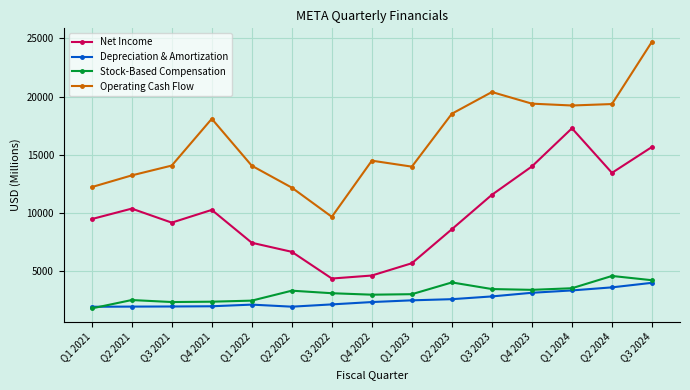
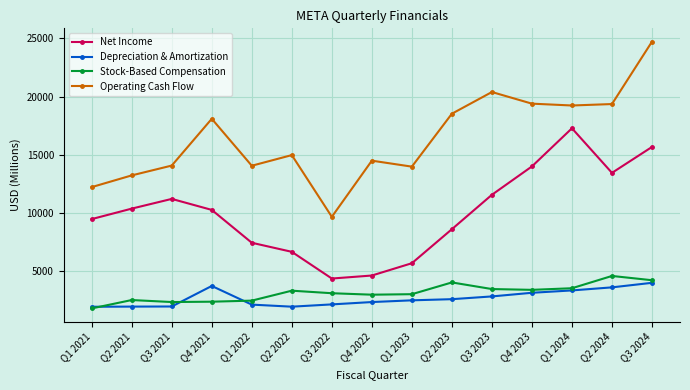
  {
    "Net Income": {
      "Q1 2021": 9500,
      "Q2 2021": 10400,
-     "Q3 2021": 9200,
+     "Q3 2021": 11200,
      "Q4 2021": 10300,
      "Q1 2022": 7500,
      "Q2 2022": 6700,
      "Q3 2022": 4400,
      "Q4 2022": 4700,
      "Q1 2023": 5700,
      "Q2 2023": 8600,
      "Q3 2023": 11600,
      "Q4 2023": 14000,
      "Q1 2024": 17300,
      "Q2 2024": 13500,
      "Q3 2024": 15700
    },
    "Depreciation & Amortization": {
      "Q2 2021": 2000,
      "Q3 2021": 2000,
-     "Q4 2021": 2000,
+     "Q4 2021": 3800,
      "Q1 2022": 2200,
      "Q2 2022": 2000,
      "Q3 2022": 2200,
      "Q4 2022": 2400,
      "Q1 2023": 2500,
      "Q2 2023": 2600,
      "Q3 2023": 2900,
      "Q4 2023": 3200,
      "Q2 2024": 3600,
      "Q3 2024": 4000
    },
    "Stock-Based Compensation": {
      "Q2 2021": 2500,
      "Q3 2021": 2400,
      "Q4 2021": 2400,
      "Q1 2022": 2500,
      "Q2 2022": 3400,
      "Q3 2022": 3100,
      "Q4 2022": 3000,
      "Q1 2023": 3100,
      "Q2 2023": 4100,
      "Q3 2023": 3500,
      "Q4 2023": 3400,
      "Q2 2024": 4600,
      "Q3 2024": 4300
    },
    "Operating Cash Flow": {
      "Q1 2021": 12200,
      "Q2 2021": 13200,
      "Q3 2021": 14100,
      "Q4 2021": 18100,
      "Q1 2022": 14100,
-     "Q2 2022": 12200,
+     "Q2 2022": 15000,
      "Q3 2022": 9700,
      "Q4 2022": 14500,
      "Q1 2023": 14000,
      "Q2 2023": 18500,
      "Q3 2023": 20400,
      "Q4 2023": 19400,
      "Q1 2024": 19200,
      "Q2 2024": 19400,
      "Q3 2024": 24700
    }
  }
